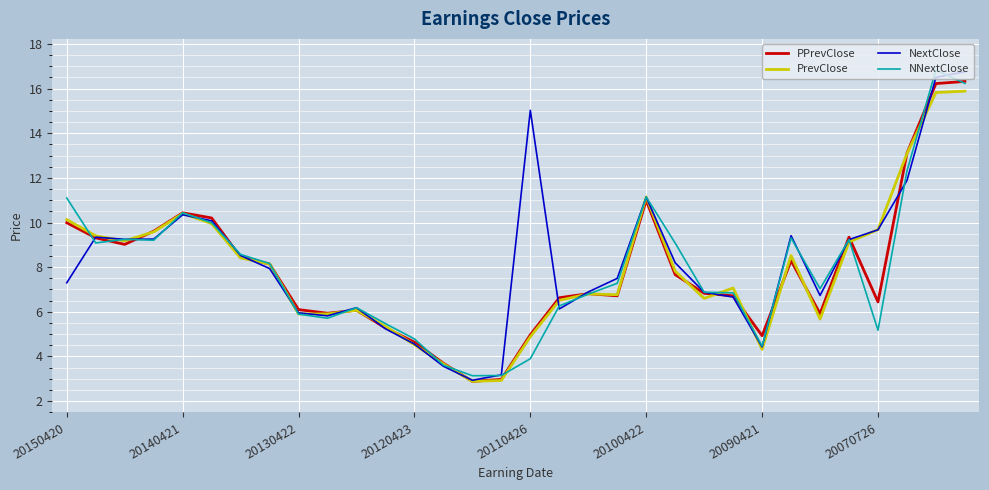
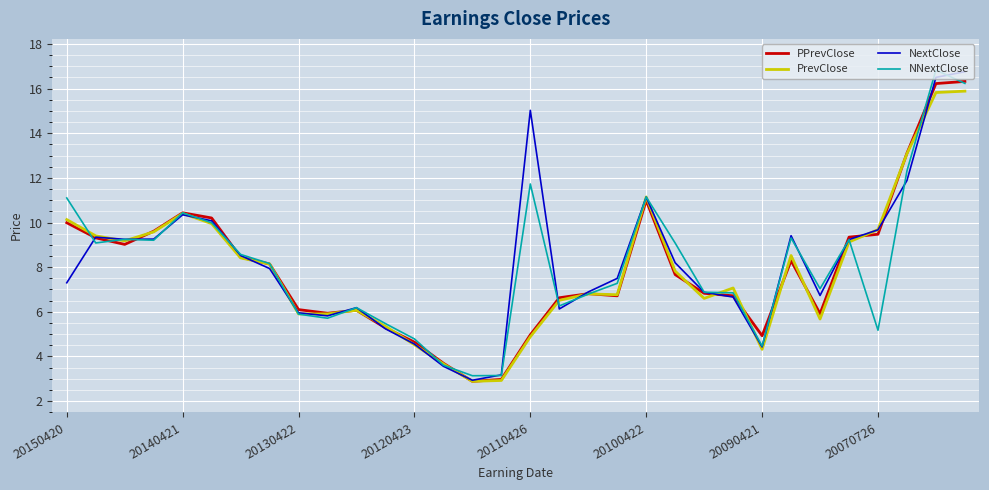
  {
    "PPrevClose": {
      "20150420": 10.0,
      "20130422": 6.1,
      "20100422": 11.0,
      "20090421": 4.9,
-     "20070726": 6.4
+     "20070726": 9.5
    },
    "PrevClose": {
      "20150420": 10.1
    },
    "NextClose": {
      "20150420": 7.3,
      "20110426": 15.0
    },
    "NNextClose": {
      "20150420": 11.1,
      "20120423": 4.8,
-     "20110426": 3.9,
+     "20110426": 11.7,
      "20070726": 5.2
    }
  }
